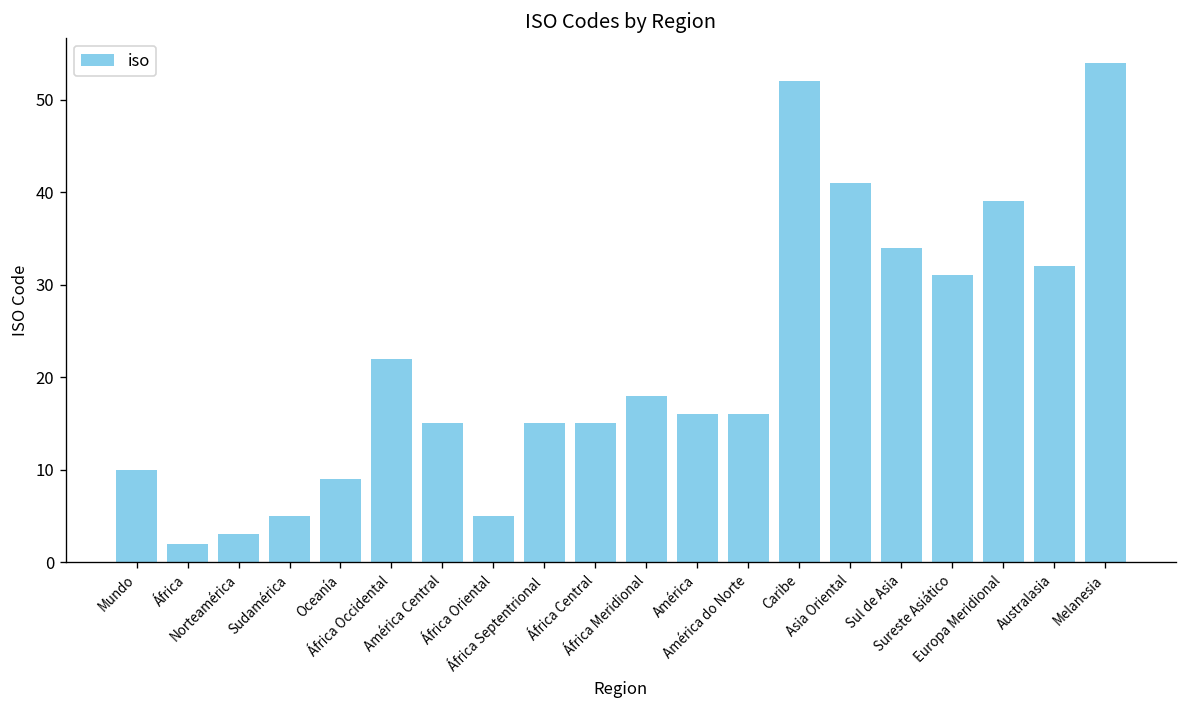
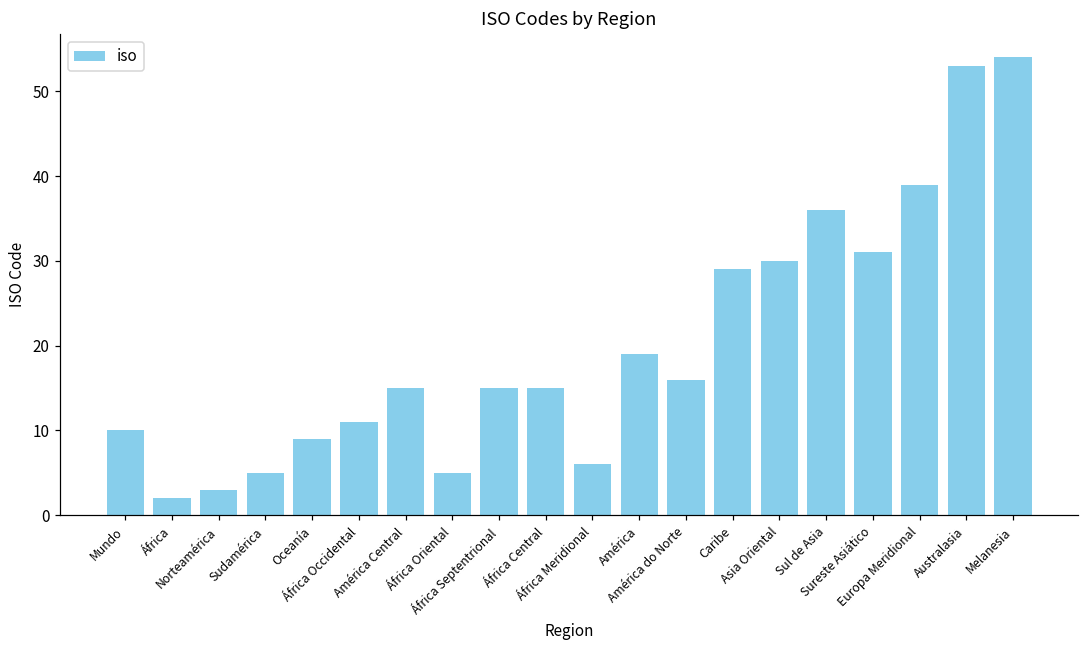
  {
    "Mundo": 10,
    "África": 2,
    "Norteamérica": 3,
    "Sudamérica": 5,
    "Oceanía": 9,
-   "África Occidental": 22,
+   "África Occidental": 11,
    "América Central": 15,
    "África Oriental": 5,
    "África Septentrional": 15,
    "África Central": 15,
-   "África Meridional": 18,
-   "América": 16,
+   "África Meridional": 6,
+   "América": 19,
    "América do Norte": 16,
-   "Caribe": 52,
-   "Asia Oriental": 41,
-   "Sul de Asia": 34,
+   "Caribe": 29,
+   "Asia Oriental": 30,
+   "Sul de Asia": 36,
    "Sureste Asiático": 31,
    "Europa Meridional": 39,
-   "Australasia": 32,
+   "Australasia": 53,
    "Melanesia": 54
  }
